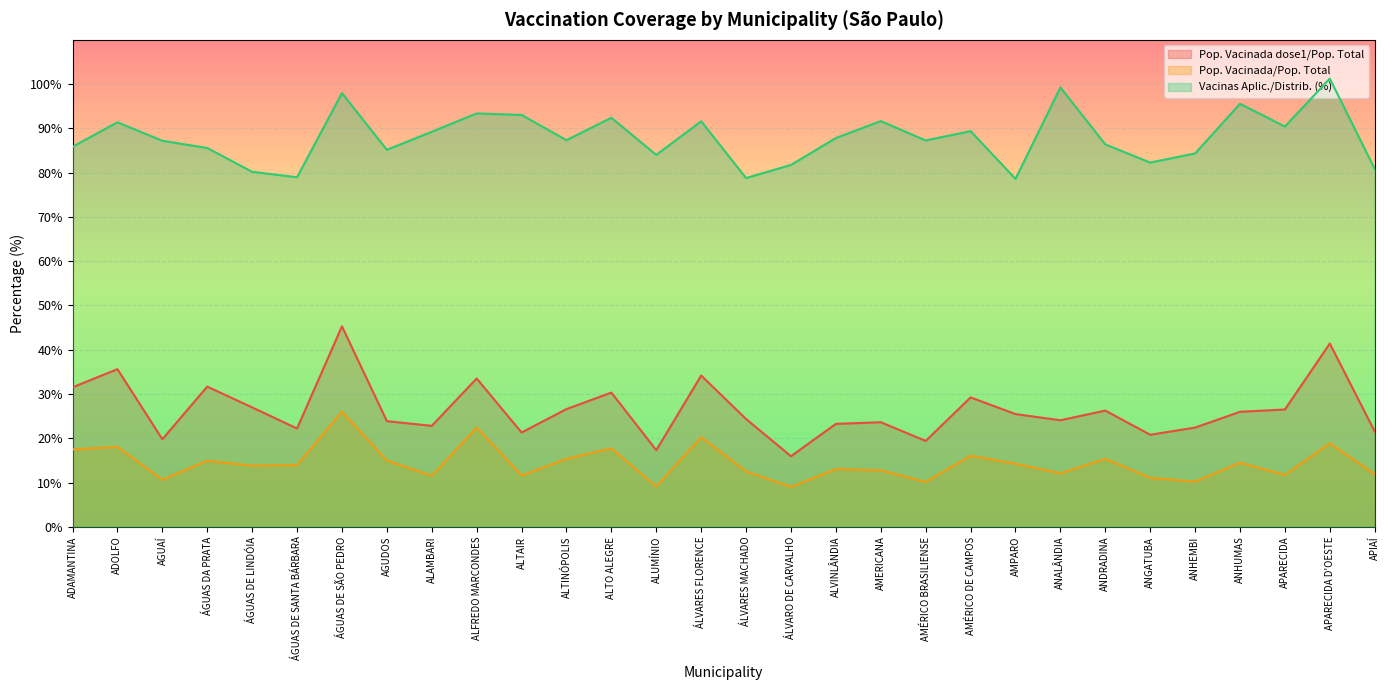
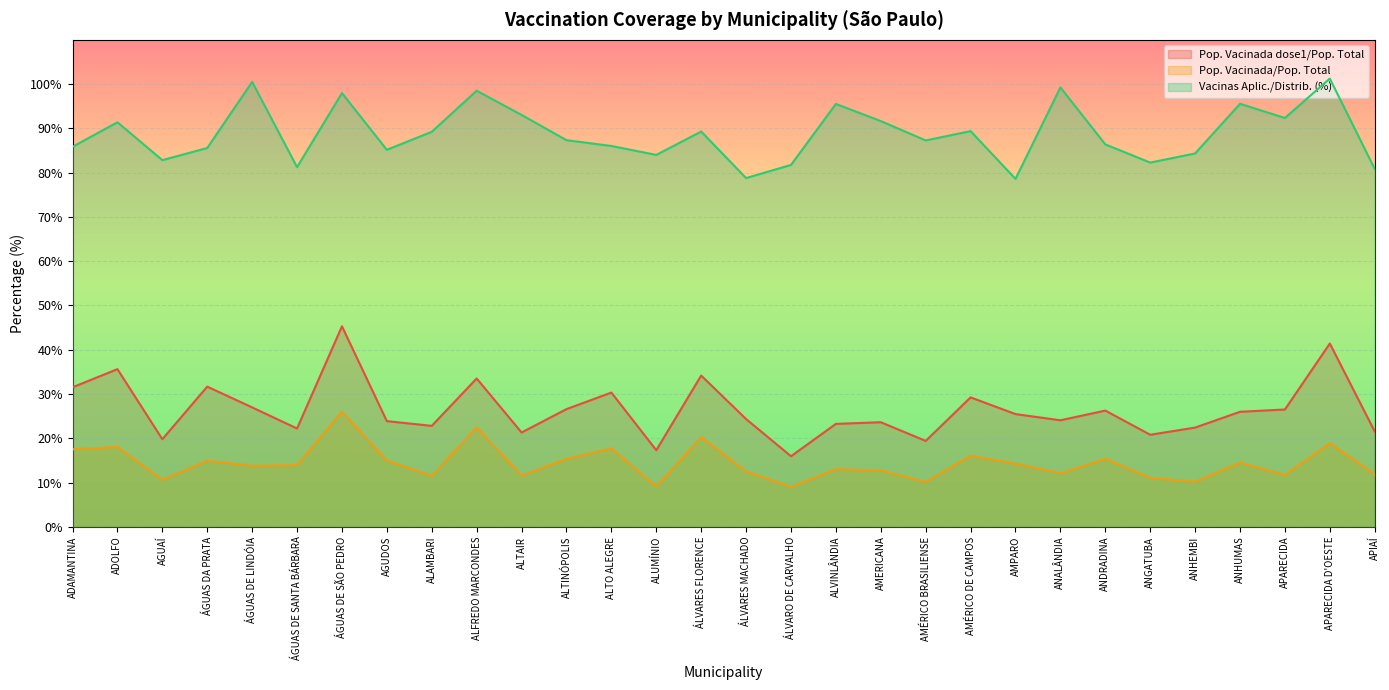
  {
    "Vacinas Aplic./Distrib. (%)": {
      "ADAMANTINA": "86%",
      "ADOLFO": "91%",
-     "AGUAÍ": "87%",
+     "AGUAÍ": "83%",
      "ÁGUAS DA PRATA": "86%",
-     "ÁGUAS DE LINDÓIA": "80%",
-     "ÁGUAS DE SANTA BÁRBARA": "79%",
+     "ÁGUAS DE LINDÓIA": "101%",
+     "ÁGUAS DE SANTA BÁRBARA": "81%",
      "ÁGUAS DE SÃO PEDRO": "98%",
      "AGUDOS": "85%",
      "ALAMBARI": "89%",
-     "ALFREDO MARCONDES": "93%",
+     "ALFREDO MARCONDES": "99%",
      "ALTAIR": "93%",
      "ALTINÓPOLIS": "87%",
-     "ALTO ALEGRE": "92%",
+     "ALTO ALEGRE": "86%",
      "ALUMÍNIO": "84%",
-     "ÁLVARES FLORENCE": "92%",
+     "ÁLVARES FLORENCE": "89%",
      "ÁLVARES MACHADO": "79%",
      "ÁLVARO DE CARVALHO": "82%",
-     "ALVINLÂNDIA": "88%",
+     "ALVINLÂNDIA": "96%",
      "AMERICANA": "92%",
      "AMÉRICO BRASILIENSE": "87%",
      "AMÉRICO DE CAMPOS": "89%",
      "AMPARO": "79%",
      "ANALÂNDIA": "99%",
      "ANDRADINA": "86%",
      "ANGATUBA": "82%",
      "ANHEMBI": "84%",
      "ANHUMAS": "96%",
-     "APARECIDA": "90%",
+     "APARECIDA": "92%",
      "APIAÍ": "81%"
    }
  }
